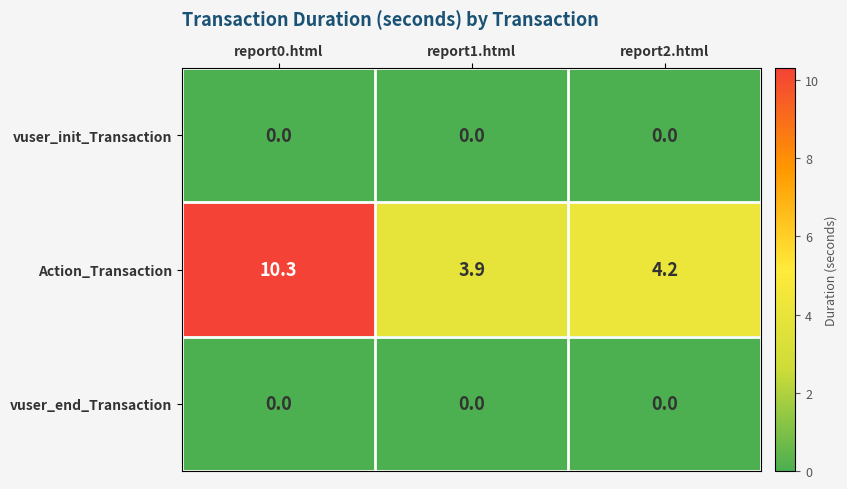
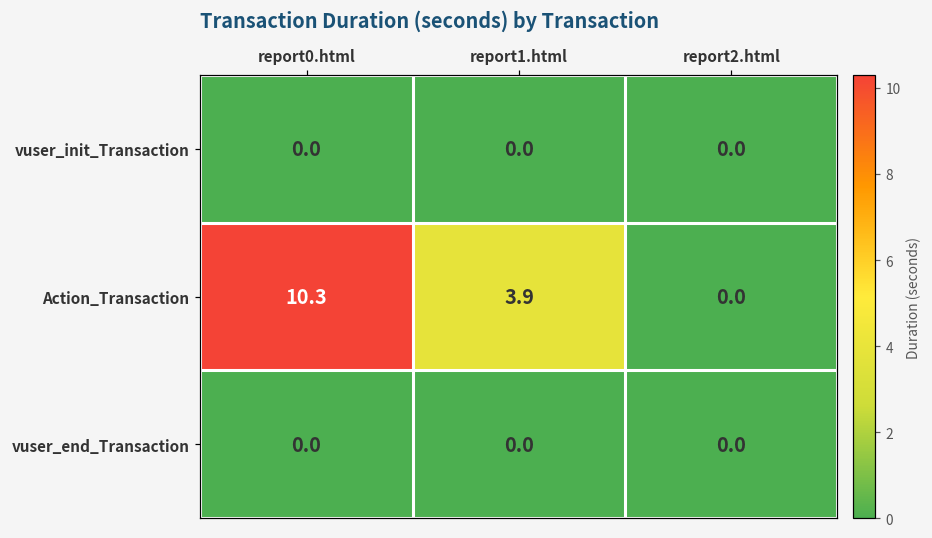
  {
    "vuser_init_Transaction": {
      "report0.html": 0.0,
      "report1.html": 0.0,
      "report2.html": 0.0
    },
    "Action_Transaction": {
      "report0.html": 10.3,
      "report1.html": 3.9,
-     "report2.html": 4.2
+     "report2.html": 0.0
    },
    "vuser_end_Transaction": {
      "report0.html": 0.0,
      "report1.html": 0.0,
      "report2.html": 0.0
    }
  }
